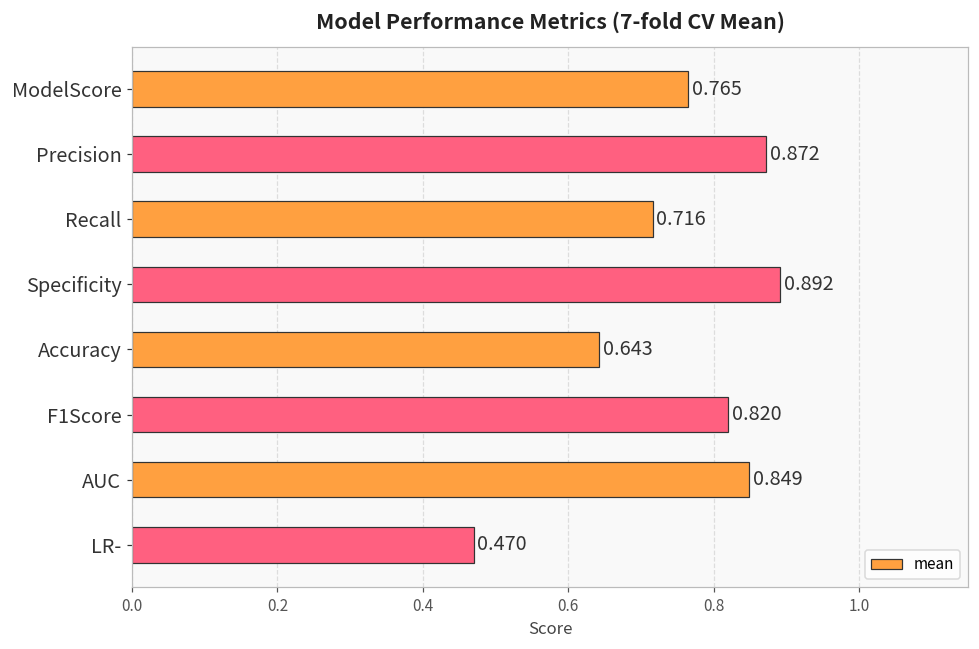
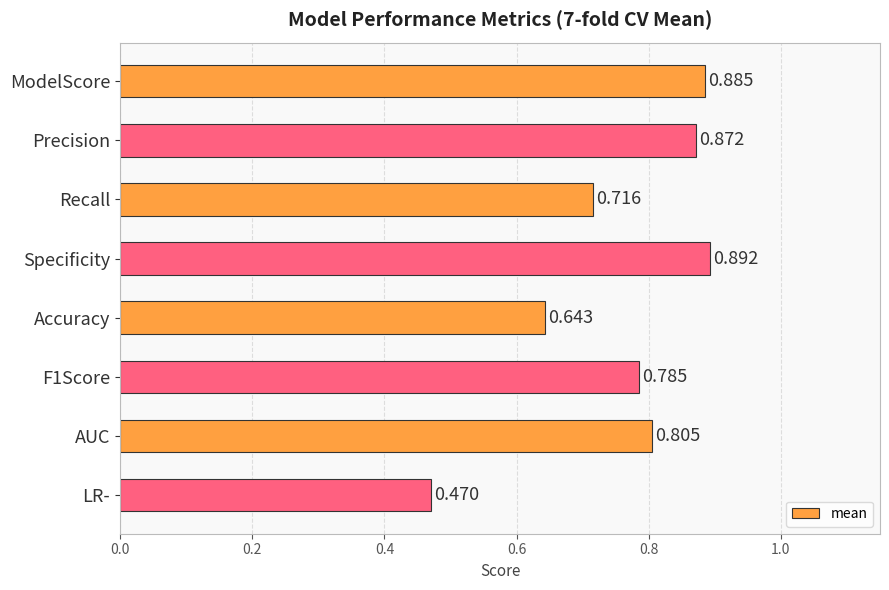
  {
-   "ModelScore": 0.765,
+   "ModelScore": 0.885,
    "Precision": 0.872,
    "Recall": 0.716,
    "Specificity": 0.892,
    "Accuracy": 0.643,
-   "F1Score": 0.820,
-   "AUC": 0.849,
+   "F1Score": 0.785,
+   "AUC": 0.805,
    "LR-": 0.470
  }
